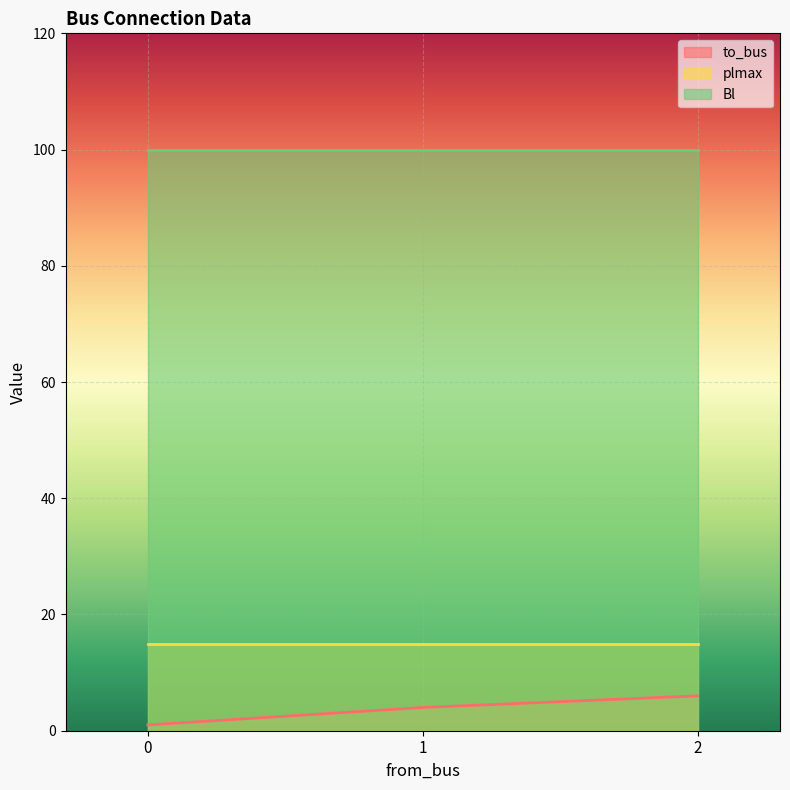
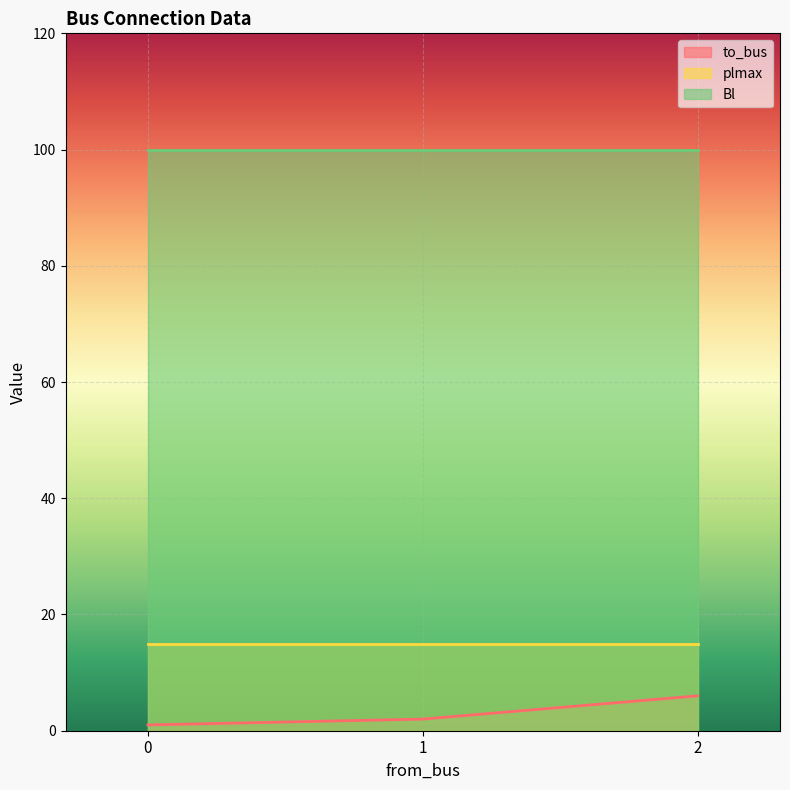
  {
    "to_bus": {
      "0": 1,
-     "1": 4,
+     "1": 2,
      "2": 6
    },
    "plmax": {
      "0": 15,
      "1": 15,
      "2": 15
    },
    "Bl": {
      "0": 100,
      "1": 100,
      "2": 100
    }
  }
